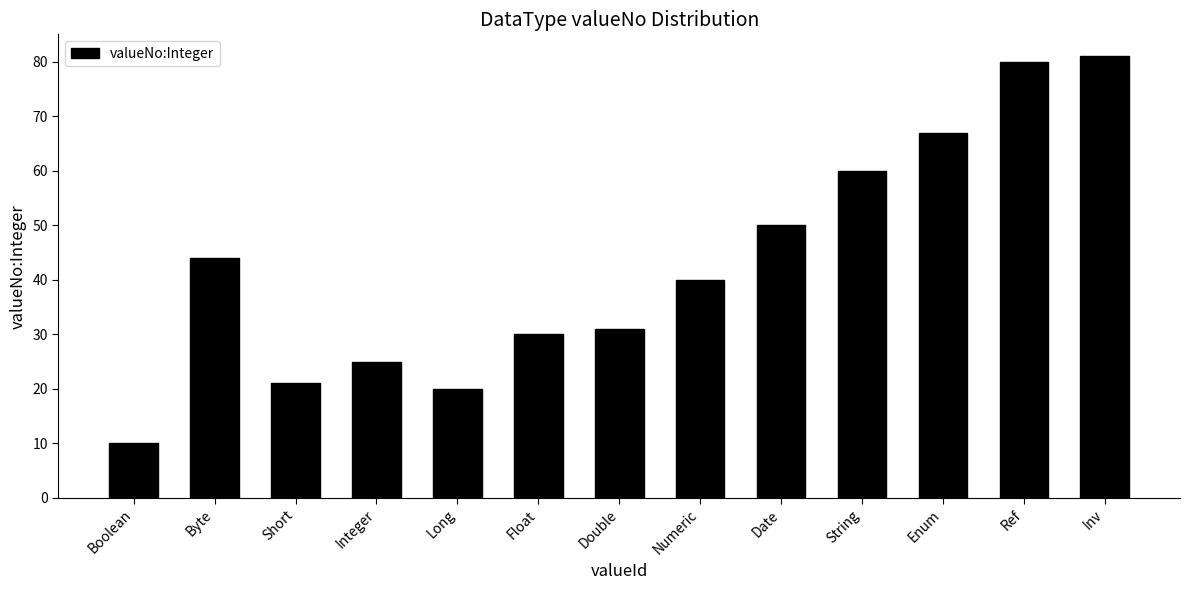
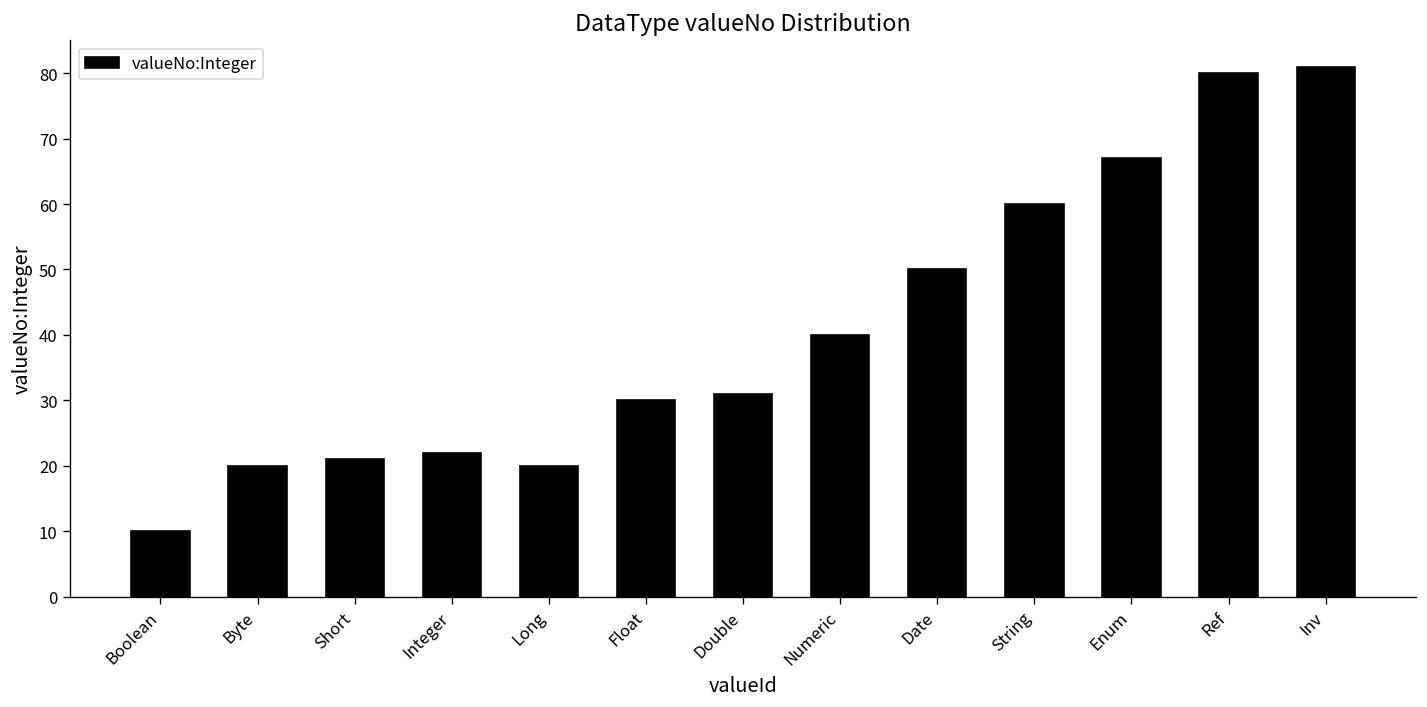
  {
    "Boolean": 10,
-   "Byte": 44,
+   "Byte": 20,
    "Short": 21,
-   "Integer": 25,
+   "Integer": 22,
    "Long": 20,
    "Float": 30,
    "Double": 31,
    "Numeric": 40,
    "Date": 50,
    "String": 60,
    "Enum": 67,
    "Ref": 80,
    "Inv": 81
  }
